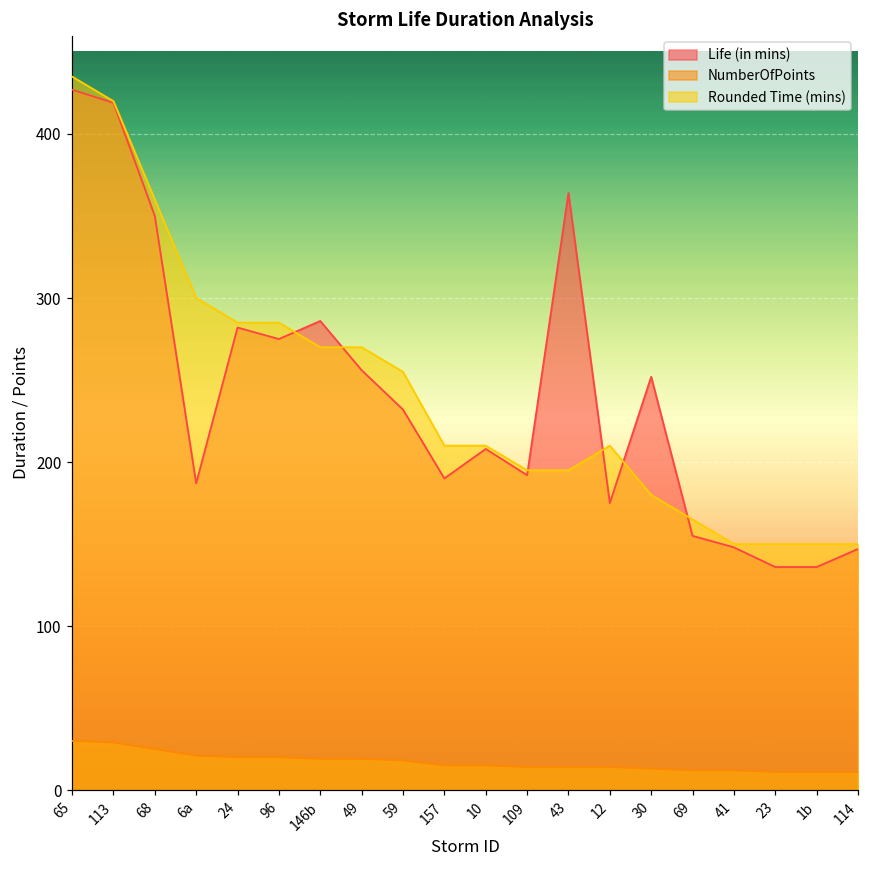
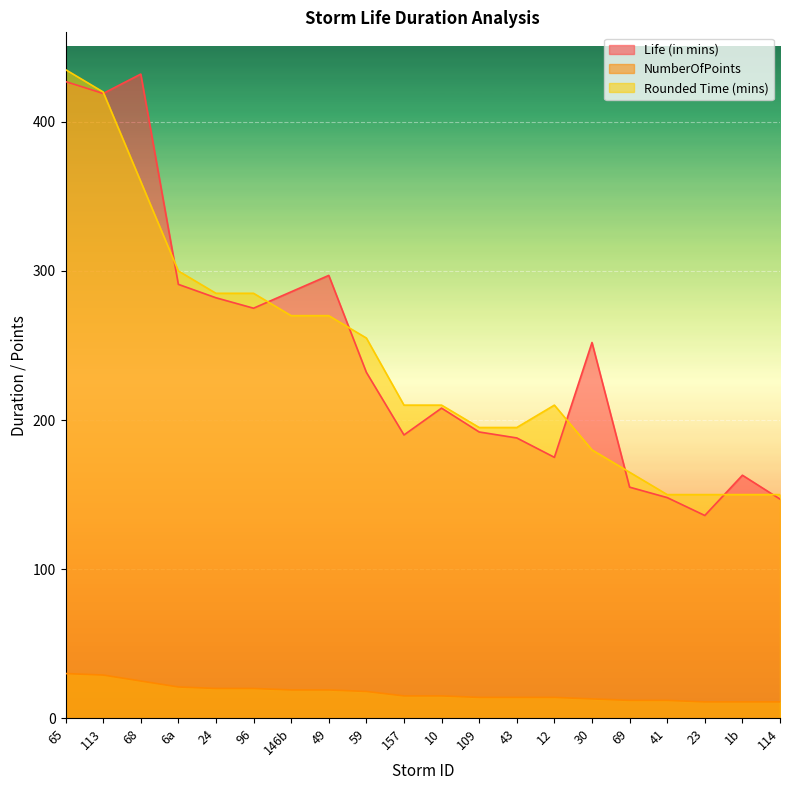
  {
    "Life (in mins)": {
      "65": 427,
-     "68": 350,
-     "6a": 187,
+     "68": 432,
+     "6a": 291,
      "24": 282,
      "96": 275,
      "146b": 286,
-     "49": 256,
+     "49": 297,
      "59": 232,
      "157": 190,
      "10": 208,
      "109": 192,
-     "43": 364,
+     "43": 188,
      "12": 175,
      "30": 252,
      "69": 155,
      "41": 148,
      "23": 136,
-     "1b": 136,
+     "1b": 163,
      "114": 147
    }
  }
